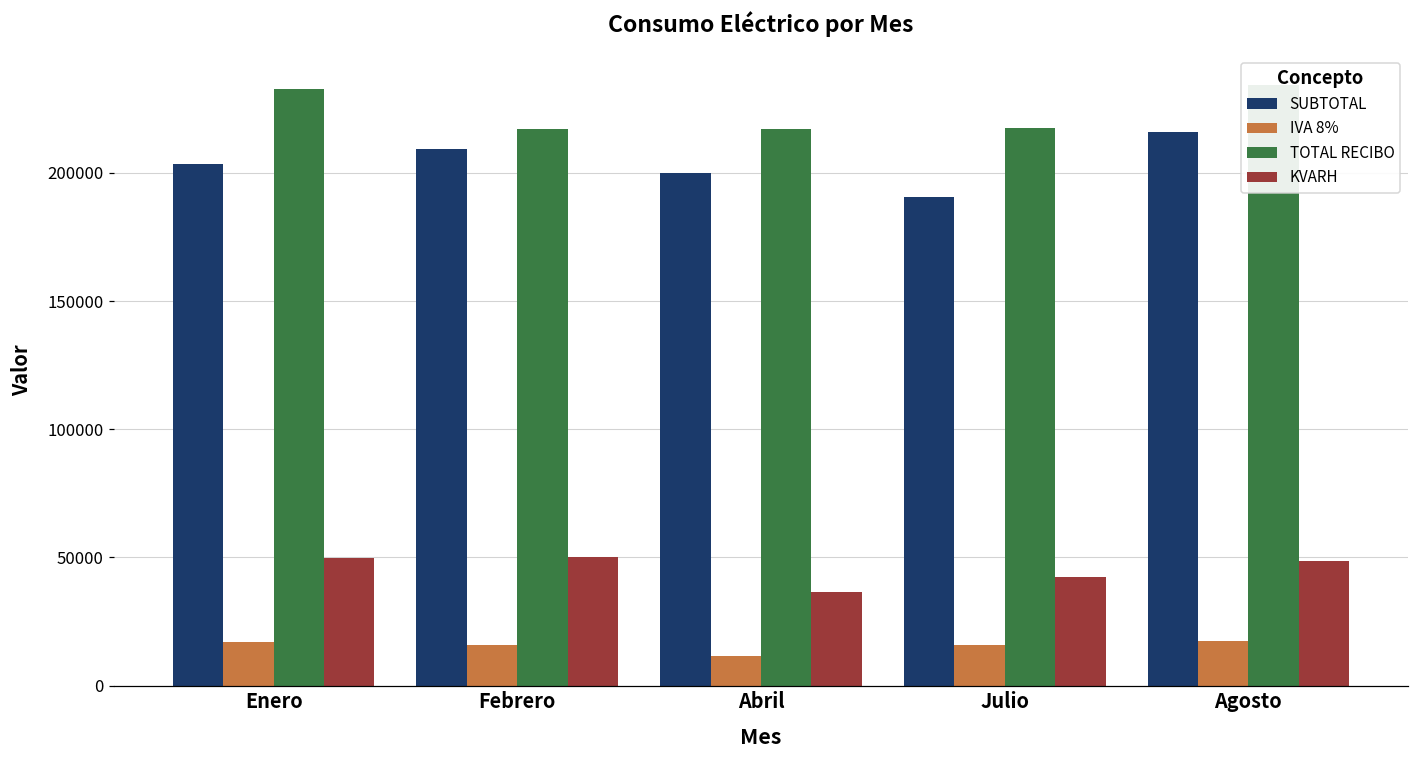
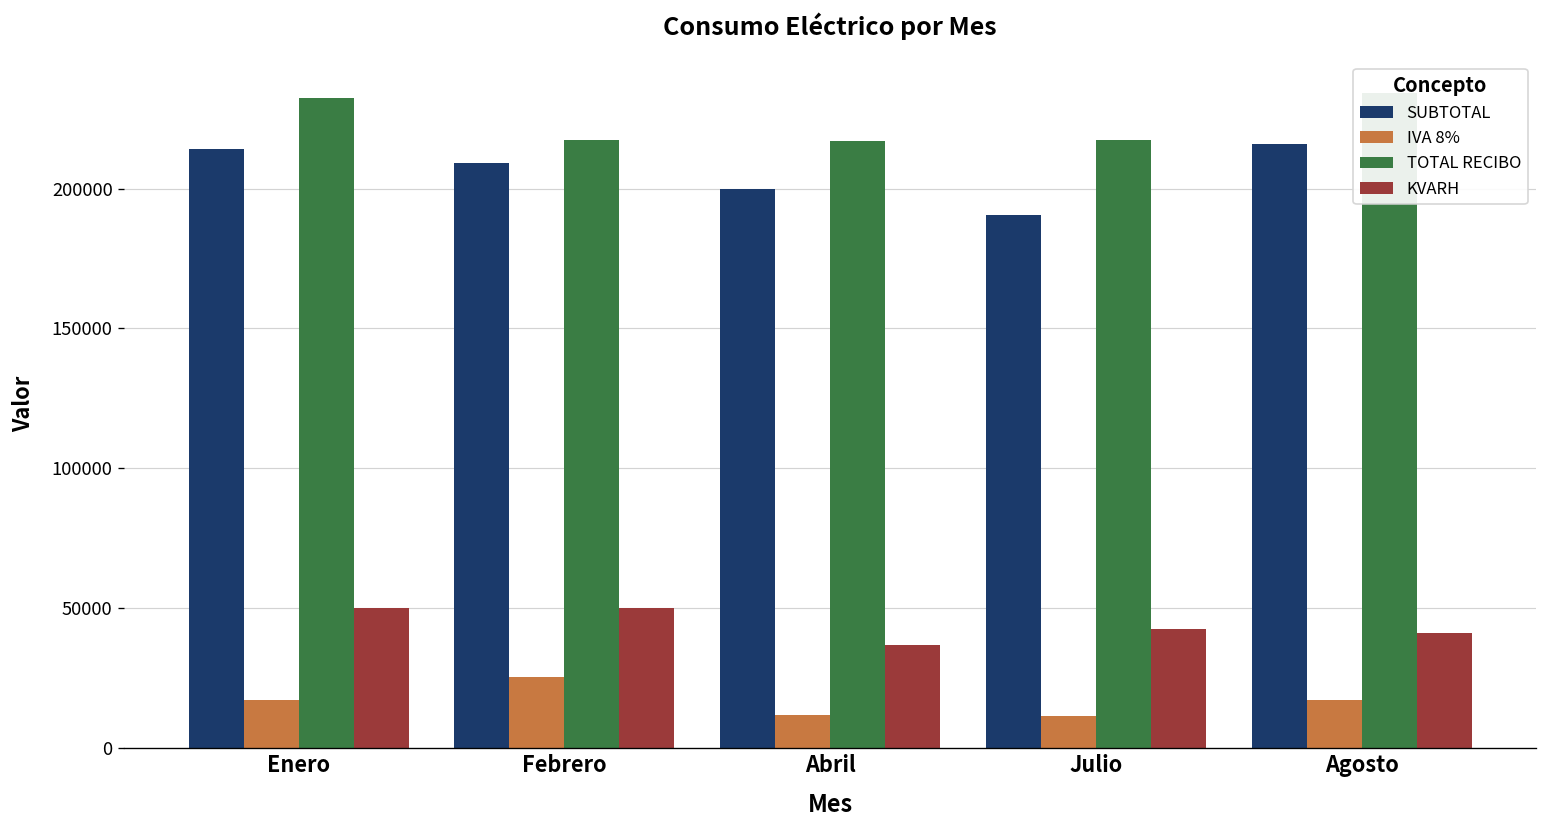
  {
    "SUBTOTAL": {
-     "Enero": 203000,
+     "Enero": 214000,
      "Febrero": 209000,
      "Abril": 200000,
      "Julio": 191000,
      "Agosto": 216000
    },
    "IVA 8%": {
      "Enero": 17000,
-     "Febrero": 16000,
+     "Febrero": 25000,
      "Abril": 12000,
-     "Julio": 16000,
+     "Julio": 12000,
      "Agosto": 17000
    },
    "TOTAL RECIBO": {
      "Enero": 233000,
      "Febrero": 217000,
      "Abril": 217000,
      "Julio": 217000
    },
    "KVARH": {
      "Enero": 50000,
      "Febrero": 50000,
      "Abril": 37000,
      "Julio": 42000,
-     "Agosto": 48000
+     "Agosto": 41000
    }
  }
